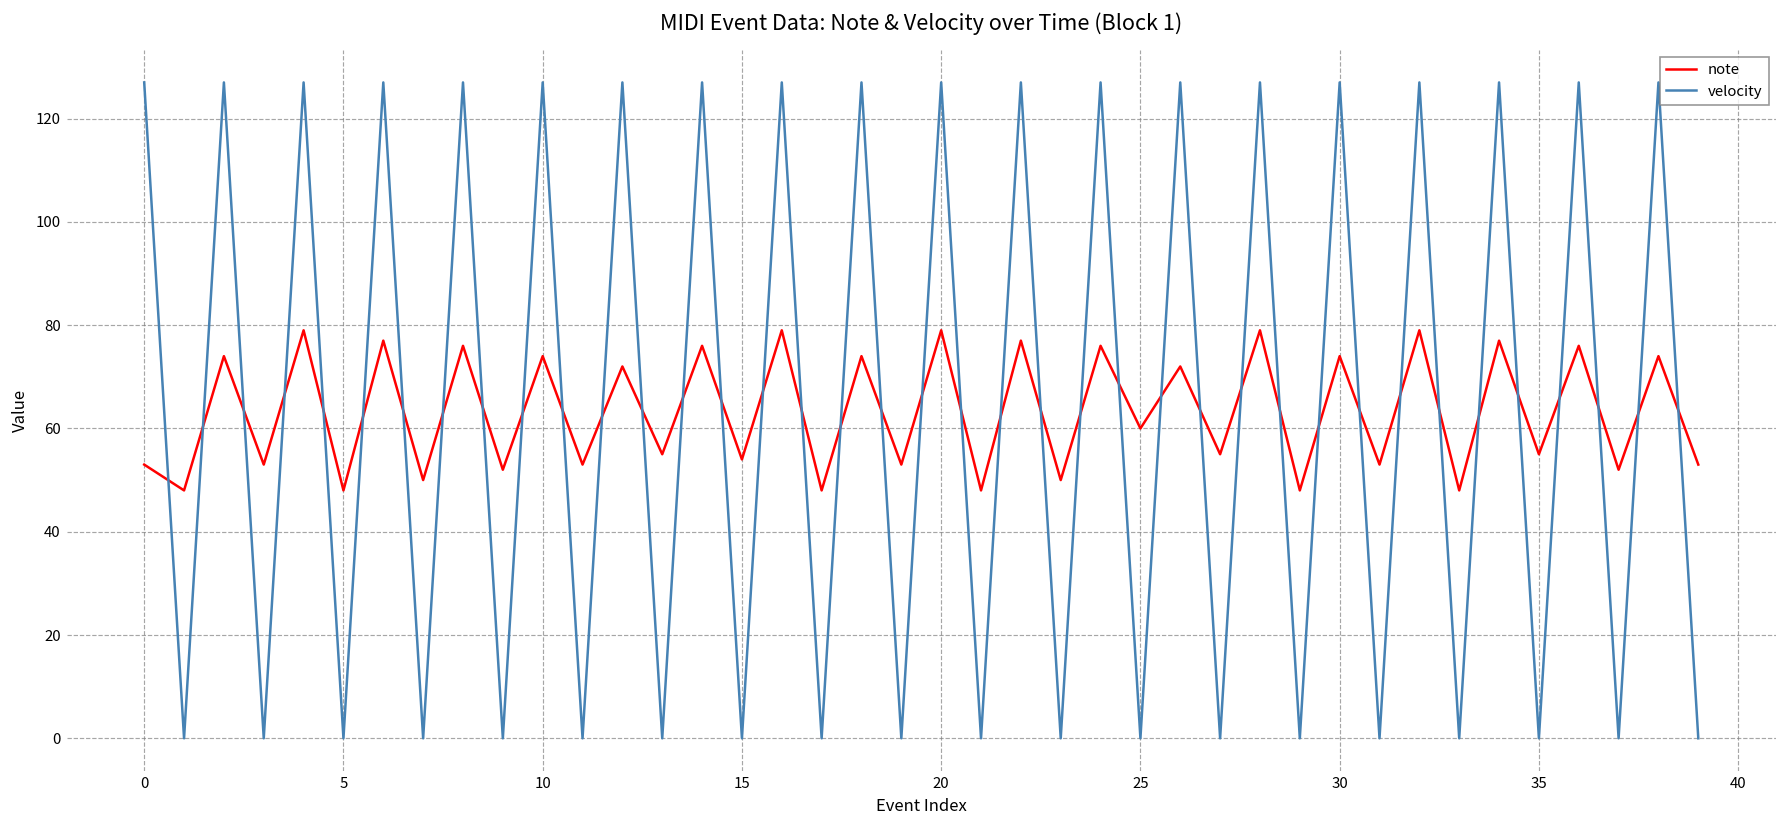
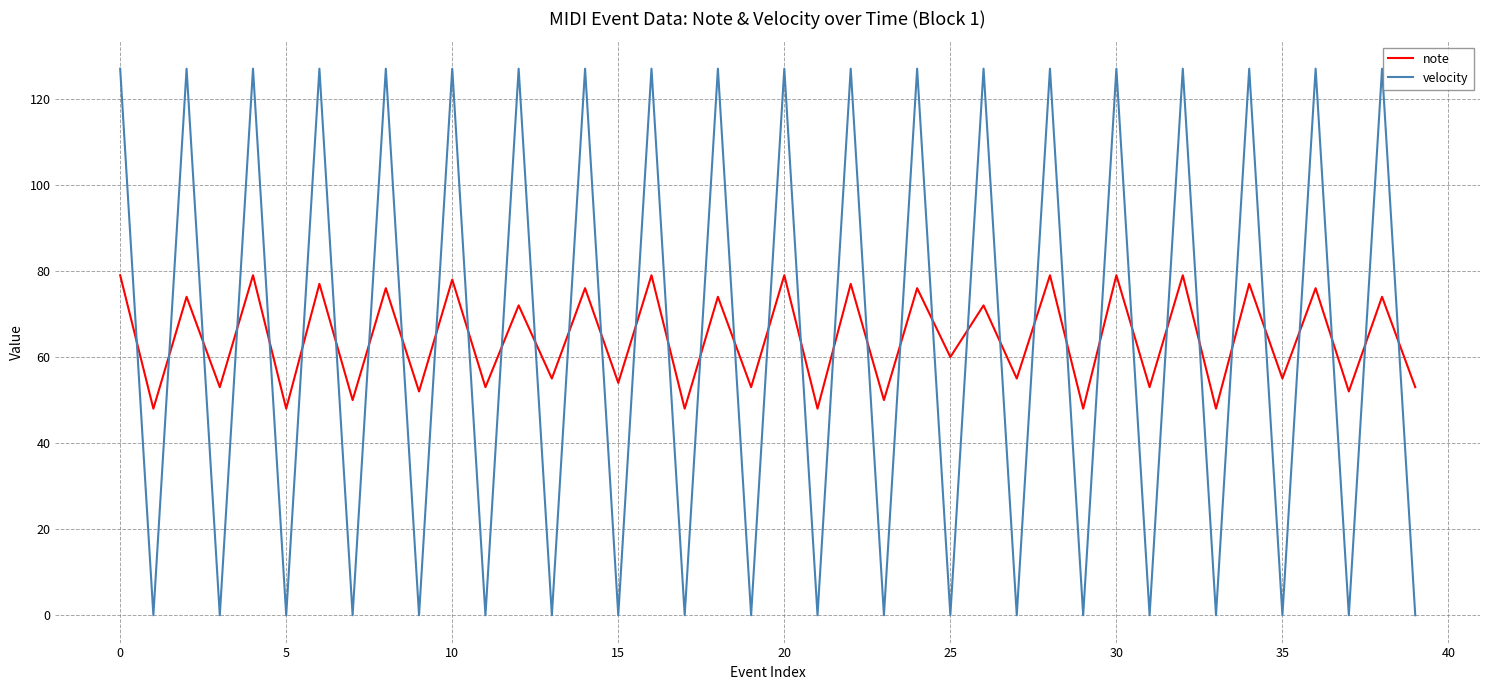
  {
    "note": {
-     "0": 53,
+     "0": 79,
      "5": 48,
-     "10": 74,
+     "10": 78,
      "15": 54,
      "20": 79,
      "25": 60,
-     "30": 74,
+     "30": 79,
      "35": 55
    },
    "velocity": {
      "0": 127,
      "5": 0,
      "10": 127,
      "15": 0,
      "20": 127,
      "25": 0,
      "30": 127,
      "35": 0
    }
  }
